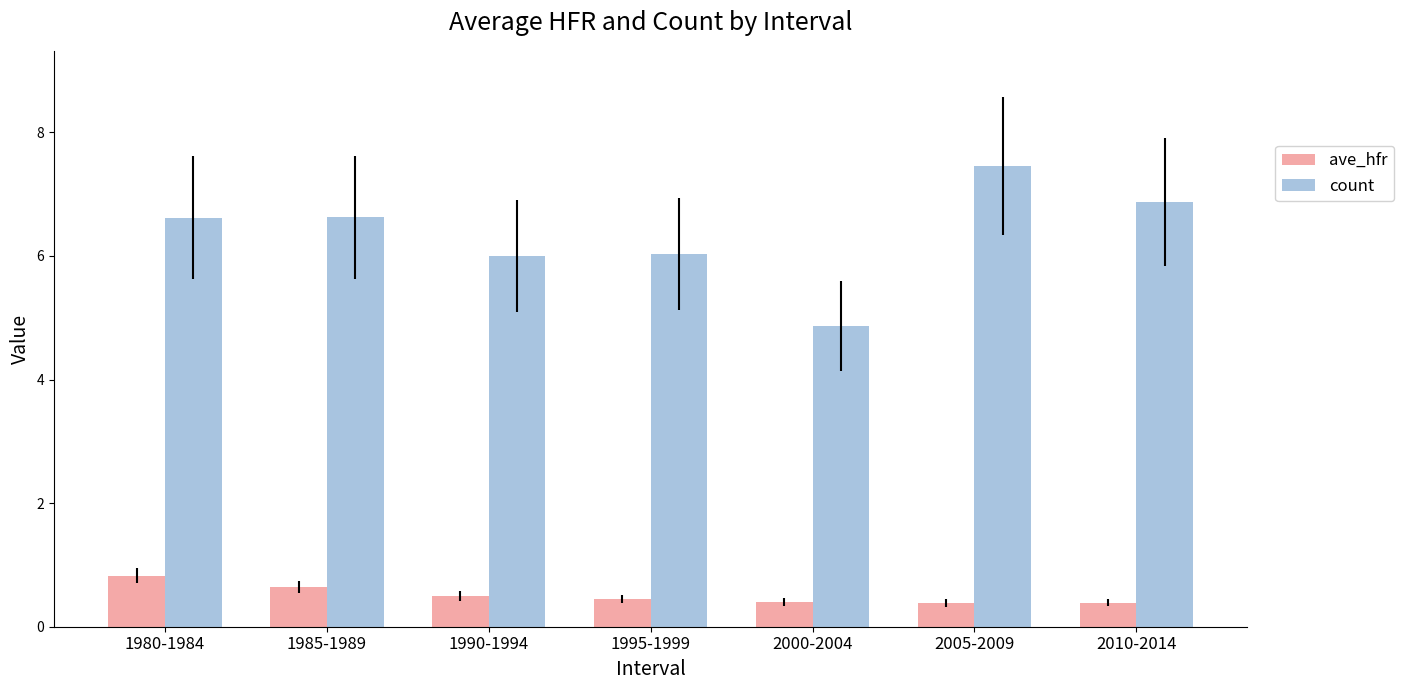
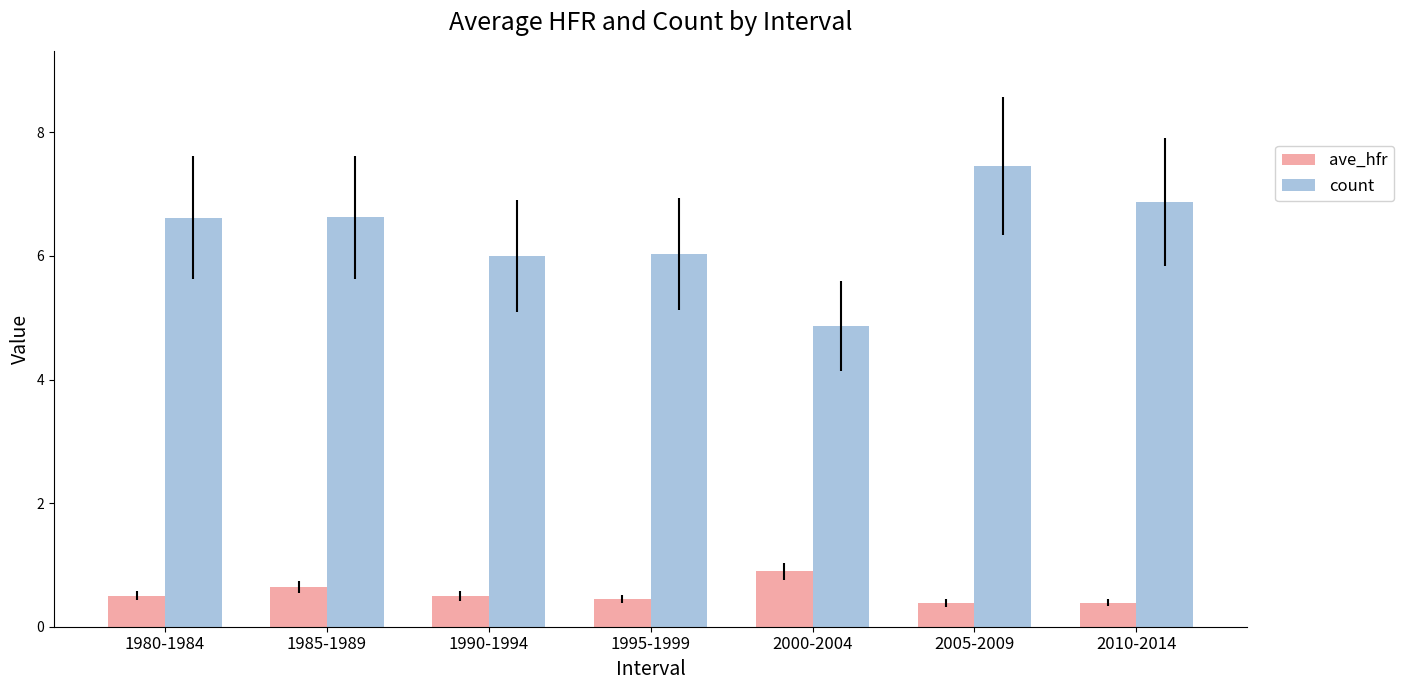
  {
    "ave_hfr": {
-     "1980-1984": 0.8,
+     "1980-1984": 0.5,
      "1985-1989": 0.6,
      "1990-1994": 0.5,
      "1995-1999": 0.4,
-     "2000-2004": 0.4,
+     "2000-2004": 0.9,
      "2005-2009": 0.4,
      "2010-2014": 0.4
    },
    "count": {
      "1980-1984": 6.6,
      "1985-1989": 6.6,
      "1990-1994": 6.0,
      "1995-1999": 6.0,
      "2000-2004": 4.9,
      "2005-2009": 7.5,
      "2010-2014": 6.9
    }
  }
